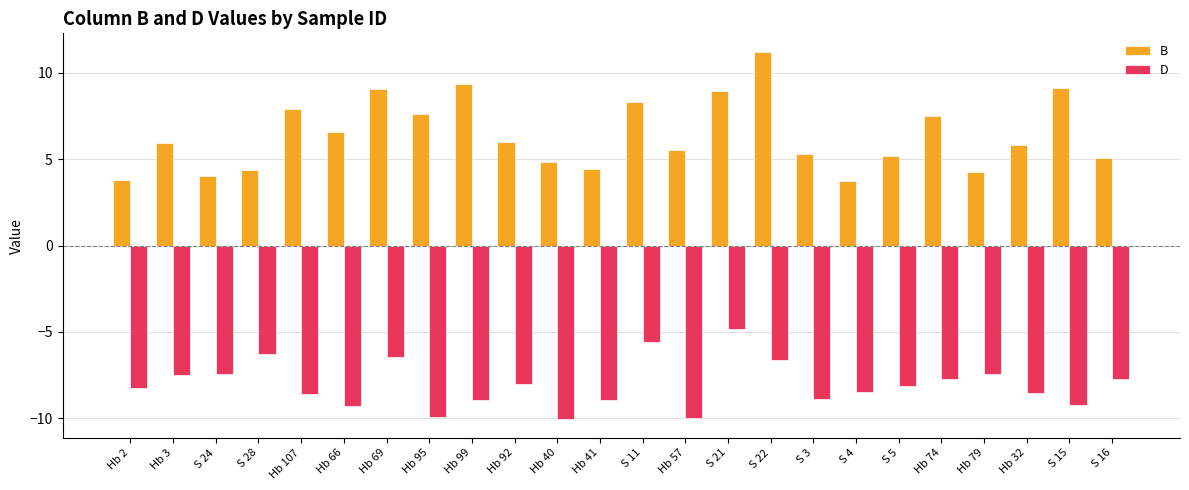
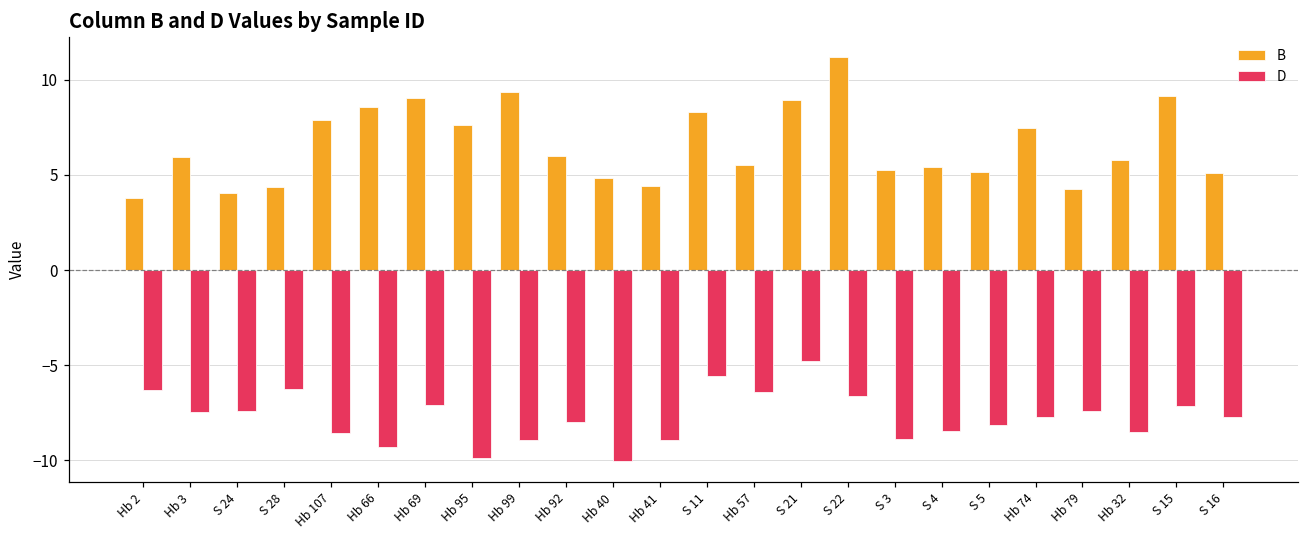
  {
    "B": {
      "Hb 2": 3.8,
      "Hb 3": 5.9,
      "S 24": 4.0,
      "S 28": 4.4,
      "Hb 107": 7.9,
-     "Hb 66": 6.6,
+     "Hb 66": 8.6,
      "Hb 69": 9.0,
      "Hb 95": 7.6,
      "Hb 99": 9.4,
      "Hb 92": 6.0,
      "Hb 40": 4.9,
      "Hb 41": 4.4,
      "S 11": 8.3,
      "Hb 57": 5.5,
      "S 21": 9.0,
      "S 22": 11.2,
      "S 3": 5.3,
-     "S 4": 3.8,
+     "S 4": 5.4,
      "S 5": 5.2,
      "Hb 74": 7.5,
      "Hb 79": 4.3,
      "Hb 32": 5.8,
      "S 15": 9.1,
      "S 16": 5.1
    },
    "D": {
-     "Hb 2": -8.2,
+     "Hb 2": -6.3,
      "Hb 3": -7.5,
      "S 24": -7.4,
      "S 28": -6.3,
      "Hb 107": -8.6,
      "Hb 66": -9.3,
-     "Hb 69": -6.5,
+     "Hb 69": -7.1,
      "Hb 95": -9.9,
      "Hb 99": -8.9,
      "Hb 92": -8.0,
      "Hb 40": -10.1,
      "Hb 41": -8.9,
      "S 11": -5.6,
-     "Hb 57": -10.0,
+     "Hb 57": -6.4,
      "S 21": -4.8,
      "S 22": -6.6,
      "S 3": -8.9,
      "S 4": -8.5,
      "S 5": -8.1,
      "Hb 74": -7.7,
      "Hb 79": -7.4,
      "Hb 32": -8.5,
-     "S 15": -9.2,
+     "S 15": -7.2,
      "S 16": -7.7
    }
  }
